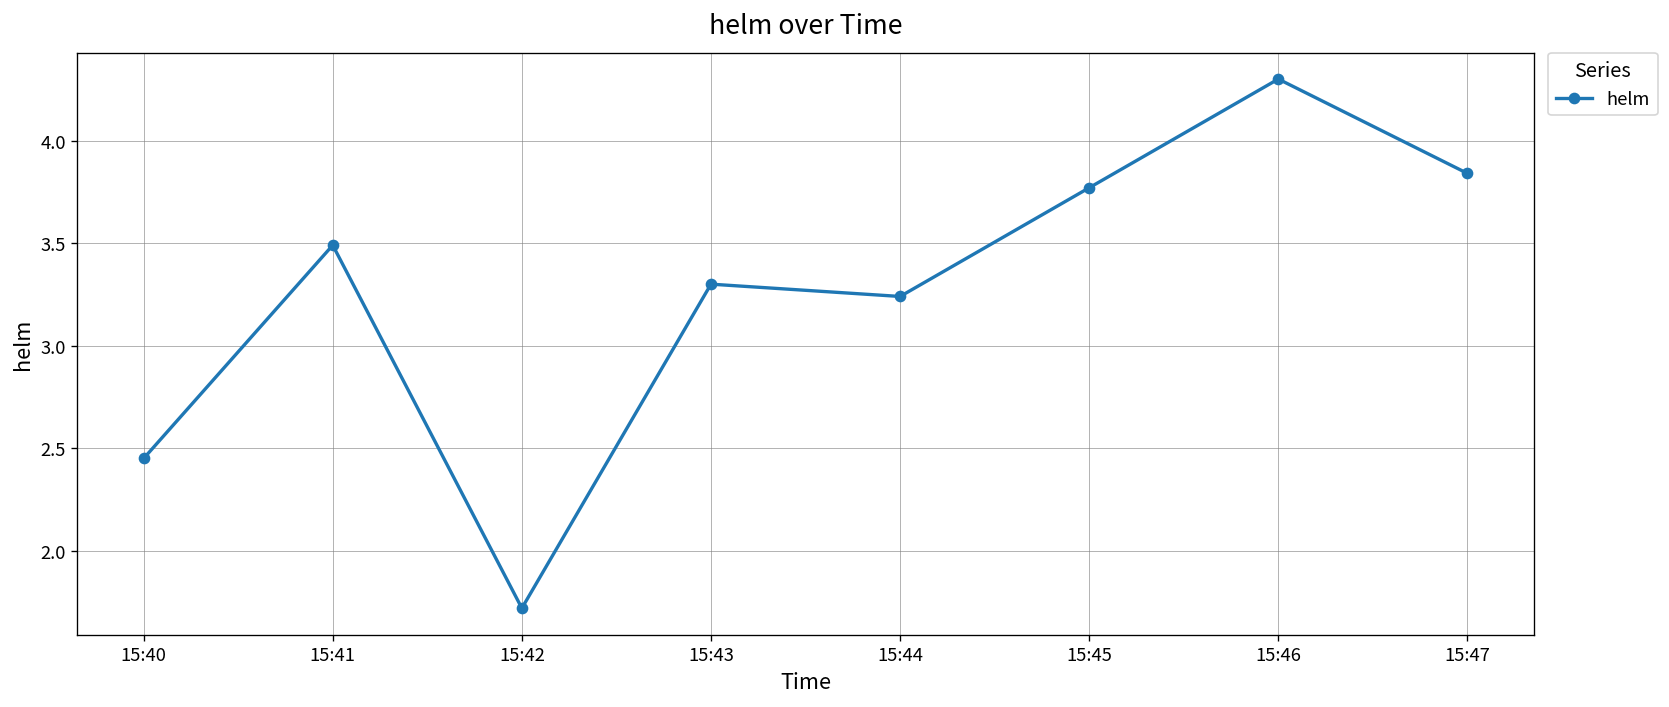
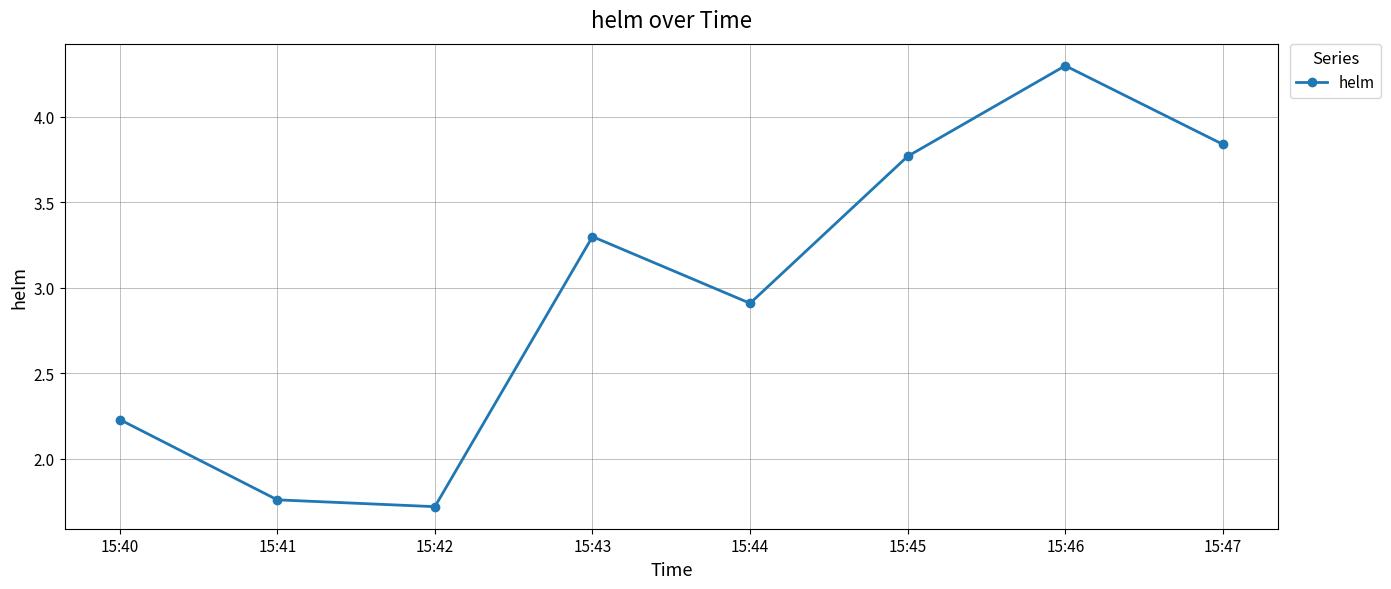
  {
-   "15:40": 2.45,
-   "15:41": 3.49,
+   "15:40": 2.23,
+   "15:41": 1.76,
    "15:42": 1.72,
    "15:43": 3.30,
-   "15:44": 3.24,
+   "15:44": 2.91,
    "15:45": 3.77,
    "15:46": 4.30,
    "15:47": 3.84
  }
